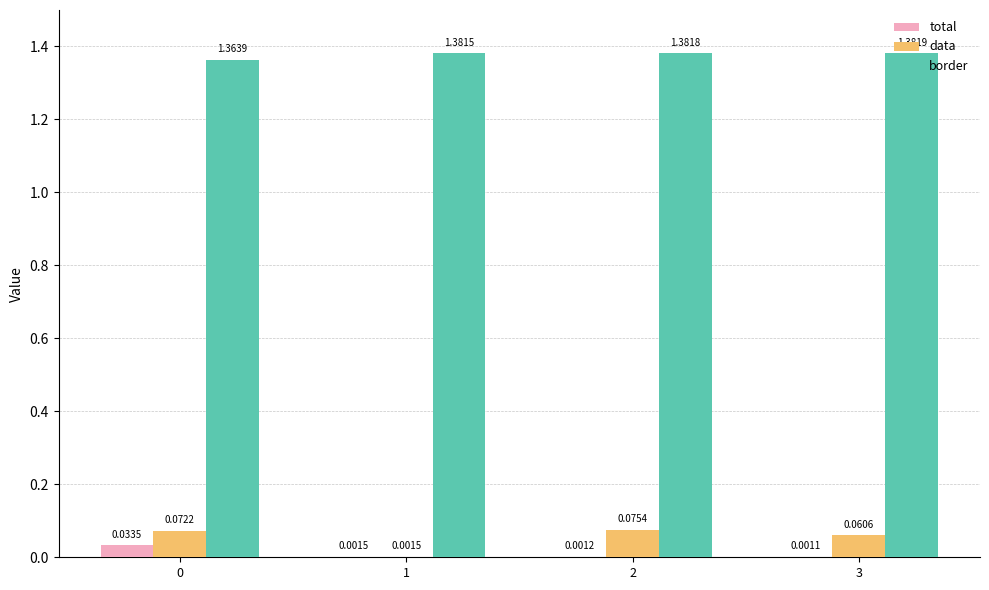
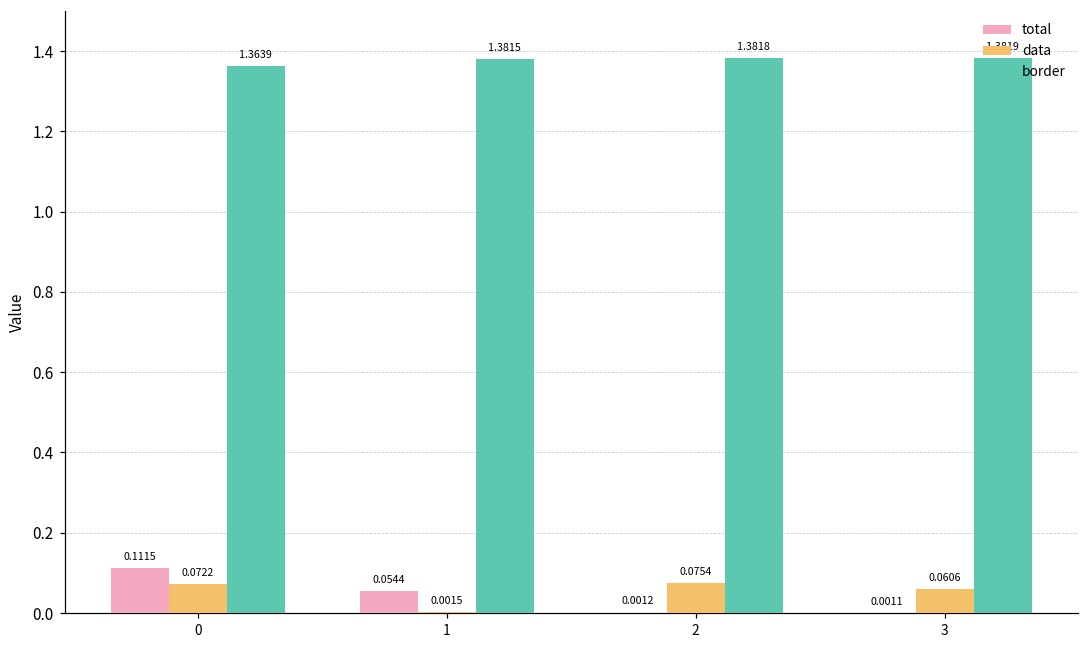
  {
    "total": {
-     "0": 0.0335,
-     "1": 0.0015,
+     "0": 0.1115,
+     "1": 0.0544,
      "2": 0.0012,
      "3": 0.0011
    },
    "data": {
      "0": 0.0722,
      "1": 0.0015,
      "2": 0.0754,
      "3": 0.0606
    },
    "border": {
      "0": 1.3639,
      "1": 1.3815,
      "2": 1.3818,
      "3": 1.3819
    }
  }
